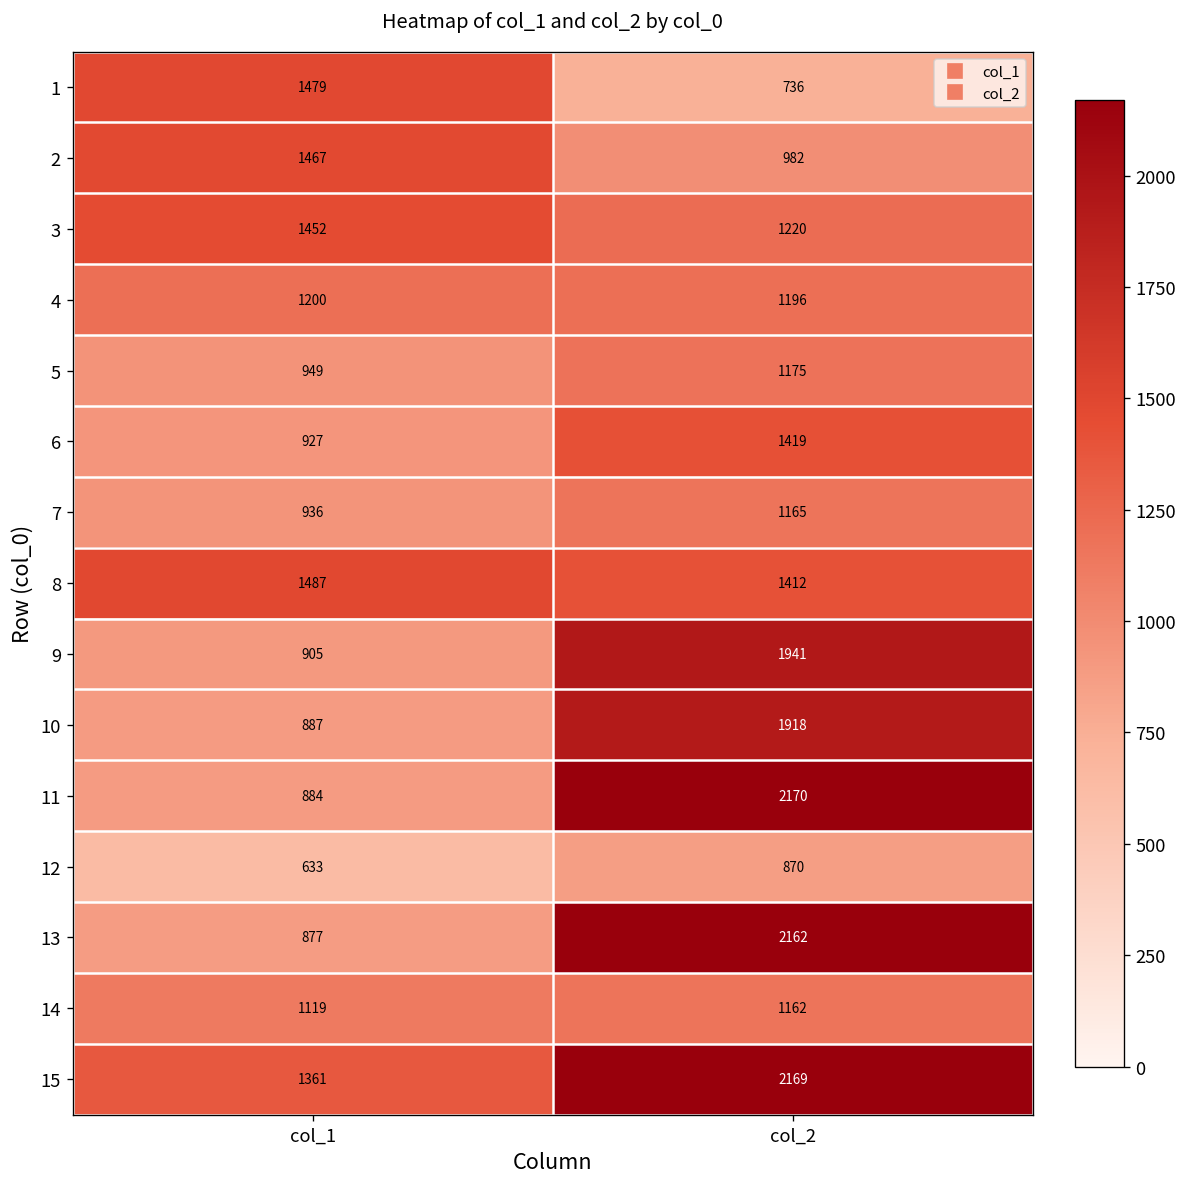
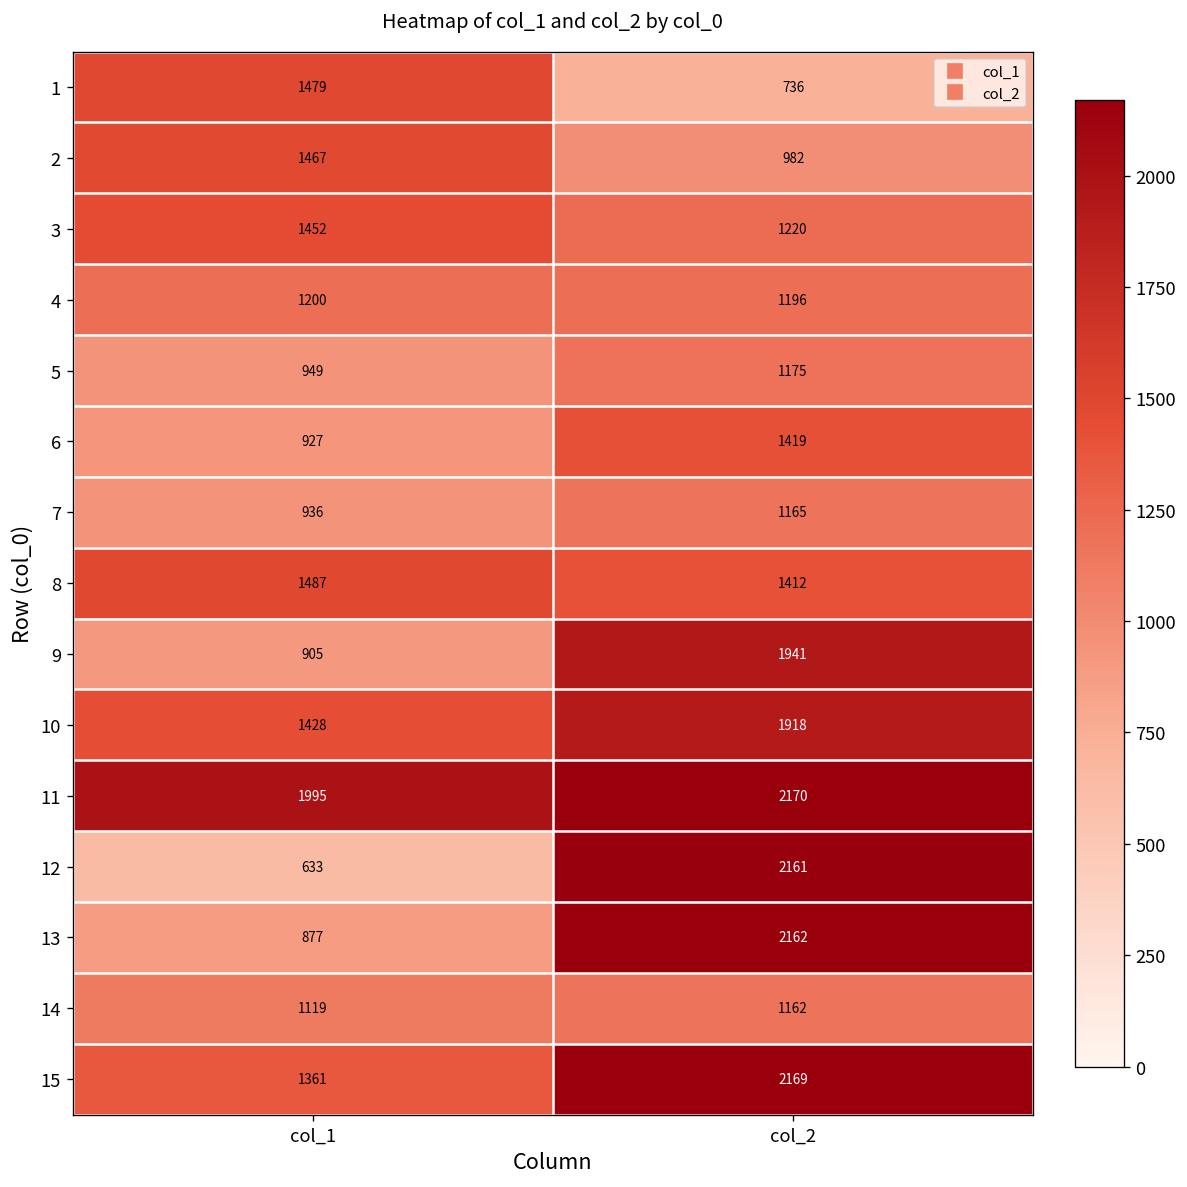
  {
    "1": {
      "col_1": 1479,
      "col_2": 736
    },
    "2": {
      "col_1": 1467,
      "col_2": 982
    },
    "3": {
      "col_1": 1452,
      "col_2": 1220
    },
    "4": {
      "col_1": 1200,
      "col_2": 1196
    },
    "5": {
      "col_1": 949,
      "col_2": 1175
    },
    "6": {
      "col_1": 927,
      "col_2": 1419
    },
    "7": {
      "col_1": 936,
      "col_2": 1165
    },
    "8": {
      "col_1": 1487,
      "col_2": 1412
    },
    "9": {
      "col_1": 905,
      "col_2": 1941
    },
    "10": {
-     "col_1": 887,
+     "col_1": 1428,
      "col_2": 1918
    },
    "11": {
-     "col_1": 884,
+     "col_1": 1995,
      "col_2": 2170
    },
    "12": {
      "col_1": 633,
-     "col_2": 870
+     "col_2": 2161
    },
    "13": {
      "col_1": 877,
      "col_2": 2162
    },
    "14": {
      "col_1": 1119,
      "col_2": 1162
    },
    "15": {
      "col_1": 1361,
      "col_2": 2169
    }
  }
